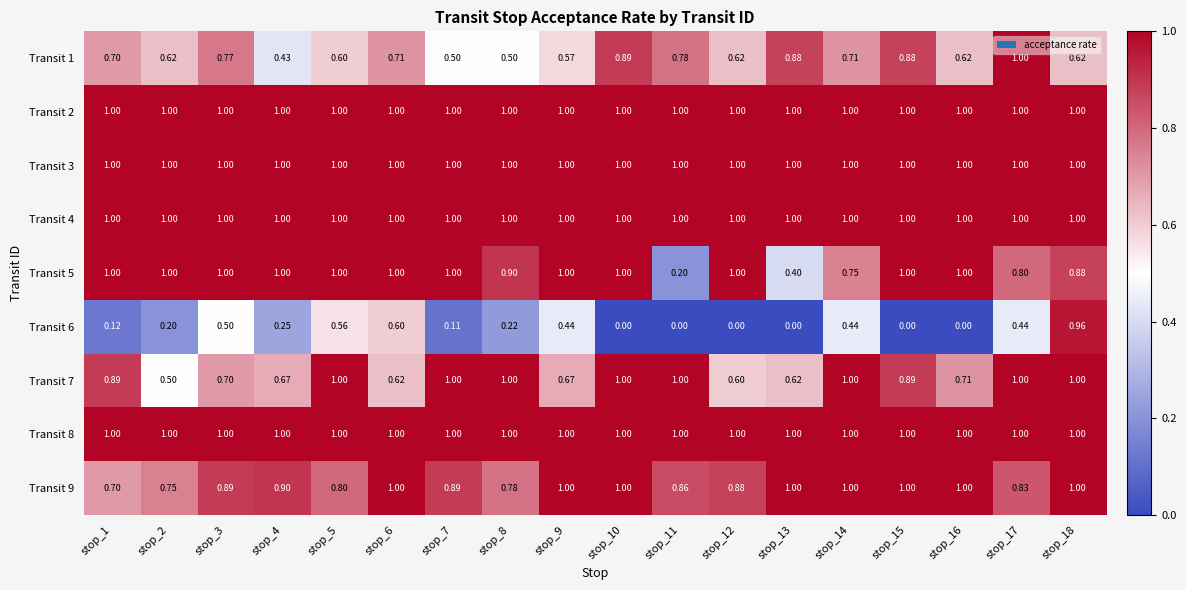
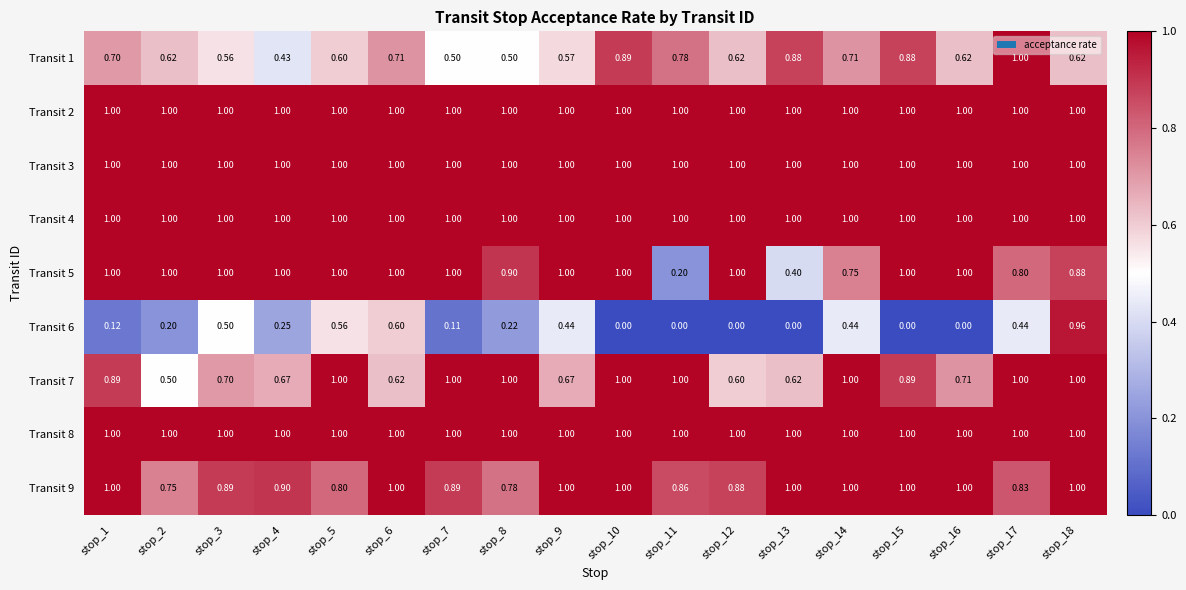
  {
    "Transit 1": {
      "stop_1": 0.70,
      "stop_2": 0.62,
-     "stop_3": 0.77,
+     "stop_3": 0.56,
      "stop_4": 0.43,
      "stop_5": 0.60,
      "stop_6": 0.71,
      "stop_7": 0.50,
      "stop_8": 0.50,
      "stop_9": 0.57,
      "stop_10": 0.89,
      "stop_11": 0.78,
      "stop_12": 0.62,
      "stop_13": 0.88,
      "stop_14": 0.71,
      "stop_15": 0.88,
      "stop_16": 0.62
    },
    "Transit 2": {
      "stop_1": 1.00,
      "stop_2": 1.00,
      "stop_3": 1.00,
      "stop_4": 1.00,
      "stop_5": 1.00,
      "stop_6": 1.00,
      "stop_7": 1.00,
      "stop_8": 1.00,
      "stop_9": 1.00,
      "stop_10": 1.00,
      "stop_11": 1.00,
      "stop_12": 1.00,
      "stop_13": 1.00,
      "stop_14": 1.00,
      "stop_15": 1.00,
      "stop_16": 1.00,
      "stop_17": 1.00,
      "stop_18": 1.00
    },
    "Transit 3": {
      "stop_1": 1.00,
      "stop_2": 1.00,
      "stop_3": 1.00,
      "stop_4": 1.00,
      "stop_5": 1.00,
      "stop_6": 1.00,
      "stop_7": 1.00,
      "stop_8": 1.00,
      "stop_9": 1.00,
      "stop_10": 1.00,
      "stop_11": 1.00,
      "stop_12": 1.00,
      "stop_13": 1.00,
      "stop_14": 1.00,
      "stop_15": 1.00,
      "stop_16": 1.00,
      "stop_17": 1.00,
      "stop_18": 1.00
    },
    "Transit 4": {
      "stop_1": 1.00,
      "stop_2": 1.00,
      "stop_3": 1.00,
      "stop_4": 1.00,
      "stop_5": 1.00,
      "stop_6": 1.00,
      "stop_7": 1.00,
      "stop_8": 1.00,
      "stop_9": 1.00,
      "stop_10": 1.00,
      "stop_11": 1.00,
      "stop_12": 1.00,
      "stop_13": 1.00,
      "stop_14": 1.00,
      "stop_15": 1.00,
      "stop_16": 1.00,
      "stop_17": 1.00,
      "stop_18": 1.00
    },
    "Transit 5": {
      "stop_1": 1.00,
      "stop_2": 1.00,
      "stop_3": 1.00,
      "stop_4": 1.00,
      "stop_5": 1.00,
      "stop_6": 1.00,
      "stop_7": 1.00,
      "stop_8": 0.90,
      "stop_9": 1.00,
      "stop_10": 1.00,
      "stop_11": 0.20,
      "stop_12": 1.00,
      "stop_13": 0.40,
      "stop_14": 0.75,
      "stop_15": 1.00,
      "stop_16": 1.00,
      "stop_17": 0.80,
      "stop_18": 0.88
    },
    "Transit 6": {
      "stop_1": 0.12,
      "stop_2": 0.20,
      "stop_3": 0.50,
      "stop_4": 0.25,
      "stop_5": 0.56,
      "stop_6": 0.60,
      "stop_7": 0.11,
      "stop_8": 0.22,
      "stop_9": 0.44,
      "stop_10": 0.00,
      "stop_11": 0.00,
      "stop_12": 0.00,
      "stop_13": 0.00,
      "stop_14": 0.44,
      "stop_15": 0.00,
      "stop_16": 0.00,
      "stop_17": 0.44,
      "stop_18": 0.96
    },
    "Transit 7": {
      "stop_1": 0.89,
      "stop_2": 0.50,
      "stop_3": 0.70,
      "stop_4": 0.67,
      "stop_5": 1.00,
      "stop_6": 0.62,
      "stop_7": 1.00,
      "stop_8": 1.00,
      "stop_9": 0.67,
      "stop_10": 1.00,
      "stop_11": 1.00,
      "stop_12": 0.60,
      "stop_13": 0.62,
      "stop_14": 1.00,
      "stop_15": 0.89,
      "stop_16": 0.71,
      "stop_17": 1.00,
      "stop_18": 1.00
    },
    "Transit 8": {
      "stop_1": 1.00,
      "stop_2": 1.00,
      "stop_3": 1.00,
      "stop_4": 1.00,
      "stop_5": 1.00,
      "stop_6": 1.00,
      "stop_7": 1.00,
      "stop_8": 1.00,
      "stop_9": 1.00,
      "stop_10": 1.00,
      "stop_11": 1.00,
      "stop_12": 1.00,
      "stop_13": 1.00,
      "stop_14": 1.00,
      "stop_15": 1.00,
      "stop_16": 1.00,
      "stop_17": 1.00,
      "stop_18": 1.00
    },
    "Transit 9": {
-     "stop_1": 0.70,
+     "stop_1": 1.00,
      "stop_2": 0.75,
      "stop_3": 0.89,
      "stop_4": 0.90,
      "stop_5": 0.80,
      "stop_6": 1.00,
      "stop_7": 0.89,
      "stop_8": 0.78,
      "stop_9": 1.00,
      "stop_10": 1.00,
      "stop_11": 0.86,
      "stop_12": 0.88,
      "stop_13": 1.00,
      "stop_14": 1.00,
      "stop_15": 1.00,
      "stop_16": 1.00,
      "stop_17": 0.83,
      "stop_18": 1.00
    }
  }
